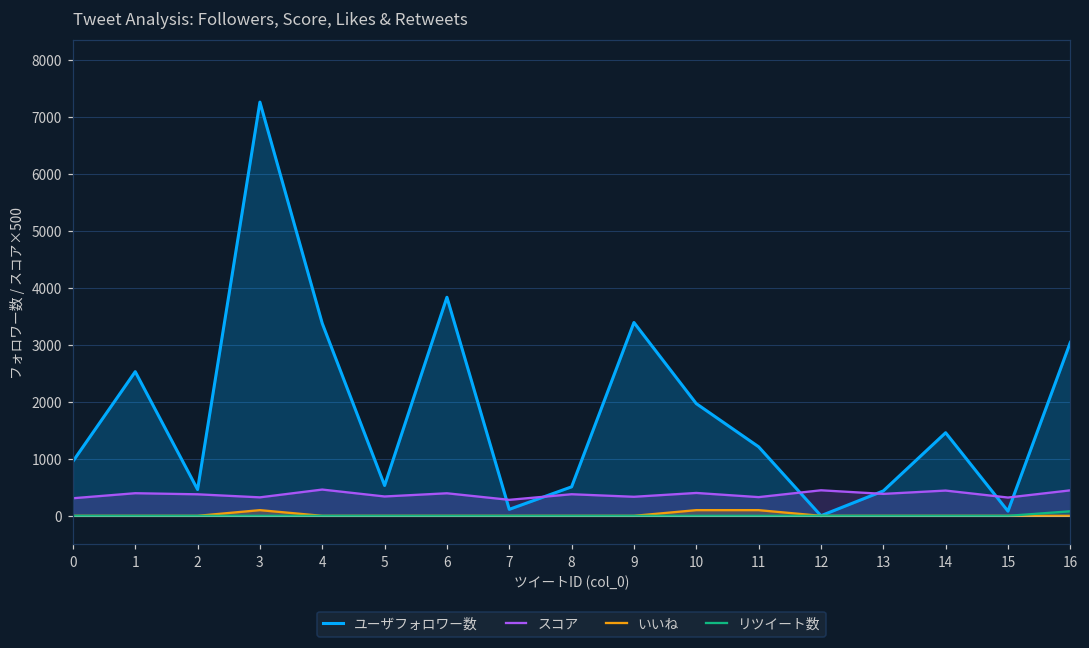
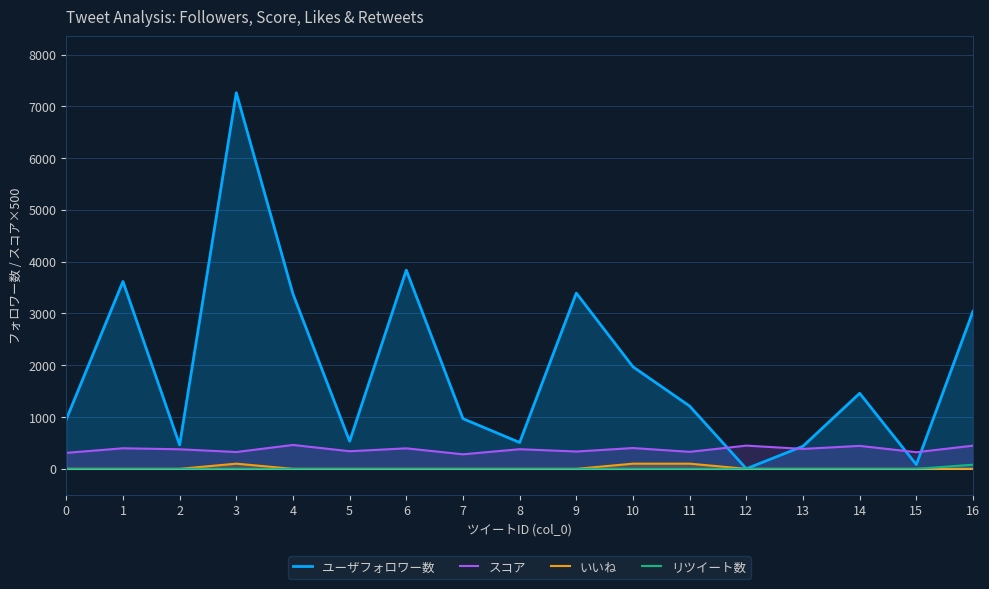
  {
    "ユーザフォロワー数": {
      "0": 1000,
-     "1": 2500,
+     "1": 3600,
      "2": 500,
      "3": 7300,
      "4": 3400,
      "5": 500,
      "6": 3800,
-     "7": 100,
+     "7": 1000,
      "8": 500,
      "9": 3400,
      "10": 2000,
      "11": 1200,
      "13": 400,
      "14": 1500,
      "15": 100,
      "16": 3000
    },
    "スコア": {
      "0": 300,
      "1": 400,
      "2": 400,
      "3": 300,
      "4": 500,
      "5": 300,
      "6": 400,
      "7": 300,
      "8": 400,
      "9": 300,
      "10": 400,
      "11": 300,
      "12": 400,
      "13": 400,
      "14": 400,
      "15": 300,
      "16": 400
    },
    "いいね": {
      "3": 100,
      "10": 100,
      "11": 100,
      "16": 0
    },
    "リツイート数": {
      "3": 0,
      "10": 0,
      "11": 0,
      "16": 100
    }
  }
